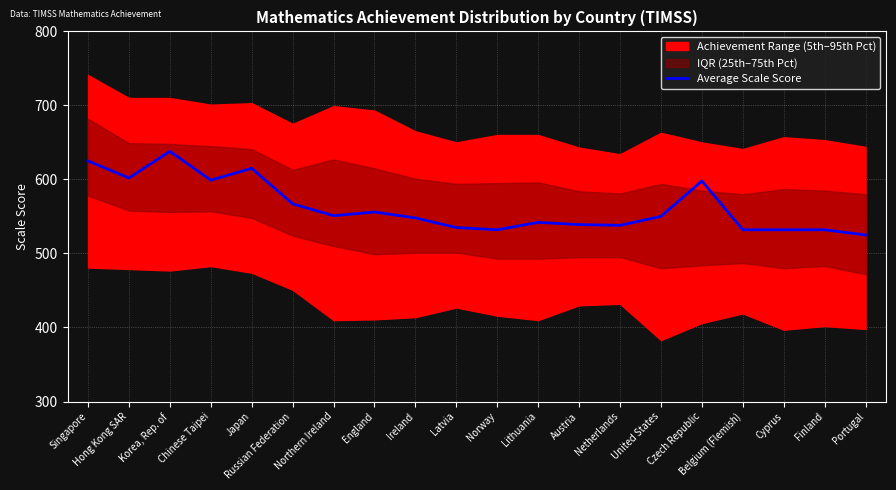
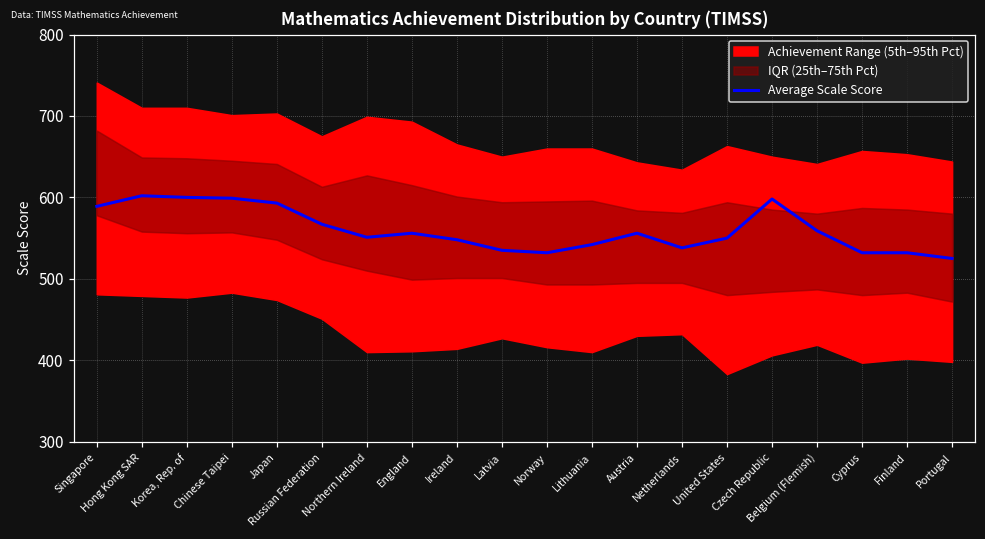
  {
    "Average Scale Score": {
-     "Singapore": 630,
+     "Singapore": 590,
      "Hong Kong SAR": 600,
-     "Korea, Rep. of": 640,
+     "Korea, Rep. of": 600,
      "Chinese Taipei": 600,
-     "Japan": 620,
+     "Japan": 590,
      "Russian Federation": 570,
      "Northern Ireland": 550,
      "England": 560,
      "Ireland": 550,
      "Latvia": 540,
      "Norway": 530,
      "Lithuania": 540,
-     "Austria": 540,
+     "Austria": 560,
      "Netherlands": 540,
      "United States": 550,
      "Czech Republic": 600,
-     "Belgium (Flemish)": 530,
+     "Belgium (Flemish)": 560,
      "Cyprus": 530,
      "Finland": 530,
      "Portugal": 530
    }
  }
